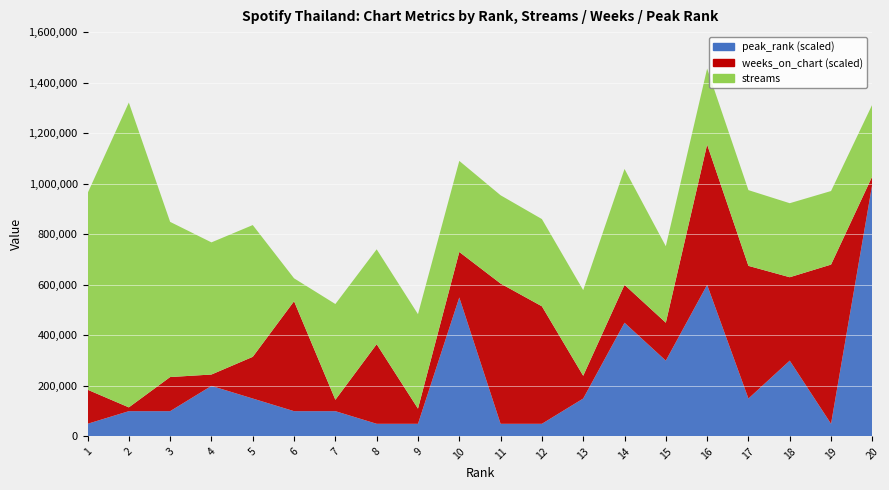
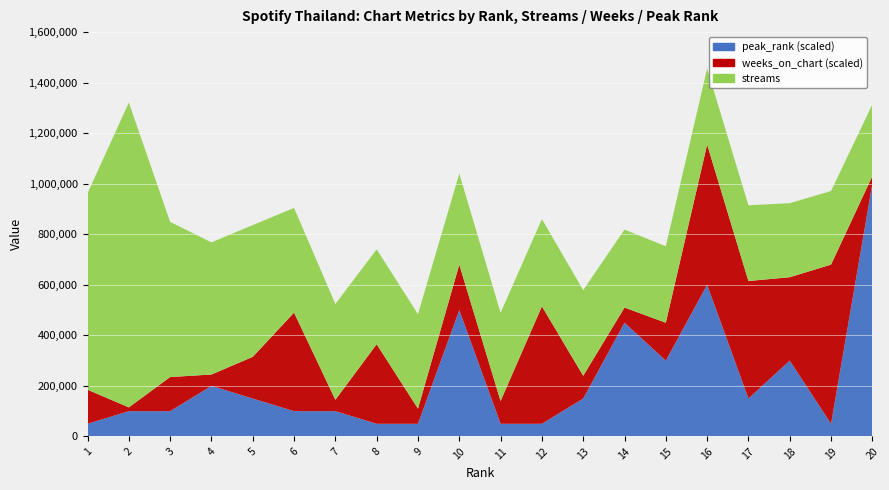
  {
    "peak_rank (scaled)": {
      "1": "50,000",
      "2": "100,000",
      "3": "100,000",
      "4": "200,000",
      "5": "150,000",
      "6": "100,000",
      "7": "100,000",
      "8": "50,000",
      "9": "50,000",
-     "10": "550,000",
+     "10": "500,000",
      "11": "50,000",
      "12": "50,000",
      "13": "150,000",
      "14": "450,000",
      "15": "300,000",
      "16": "600,000",
      "17": "150,000",
      "18": "300,000",
      "19": "50,000",
      "20": "1,000,000"
    },
    "weeks_on_chart (scaled)": {
      "1": "140,000",
      "2": "20,000",
      "3": "140,000",
      "4": "50,000",
      "5": "170,000",
-     "6": "440,000",
+     "6": "390,000",
      "7": "50,000",
      "8": "320,000",
      "9": "60,000",
      "10": "180,000",
-     "11": "560,000",
+     "11": "90,000",
      "12": "470,000",
      "13": "90,000",
-     "14": "150,000",
+     "14": "60,000",
      "15": "150,000",
      "16": "560,000",
-     "17": "530,000",
+     "17": "470,000",
      "18": "330,000",
      "19": "630,000",
      "20": "30,000"
    },
    "streams": {
      "1": "780,000",
      "2": "1,210,000",
      "3": "610,000",
      "4": "520,000",
      "5": "520,000",
-     "6": "90,000",
+     "6": "410,000",
      "7": "380,000",
      "8": "380,000",
      "9": "370,000",
      "10": "360,000",
      "11": "350,000",
      "12": "350,000",
      "13": "340,000",
-     "14": "460,000",
+     "14": "310,000",
      "15": "300,000",
      "16": "300,000",
      "17": "300,000",
      "18": "290,000",
      "19": "290,000",
      "20": "280,000"
    }
  }
